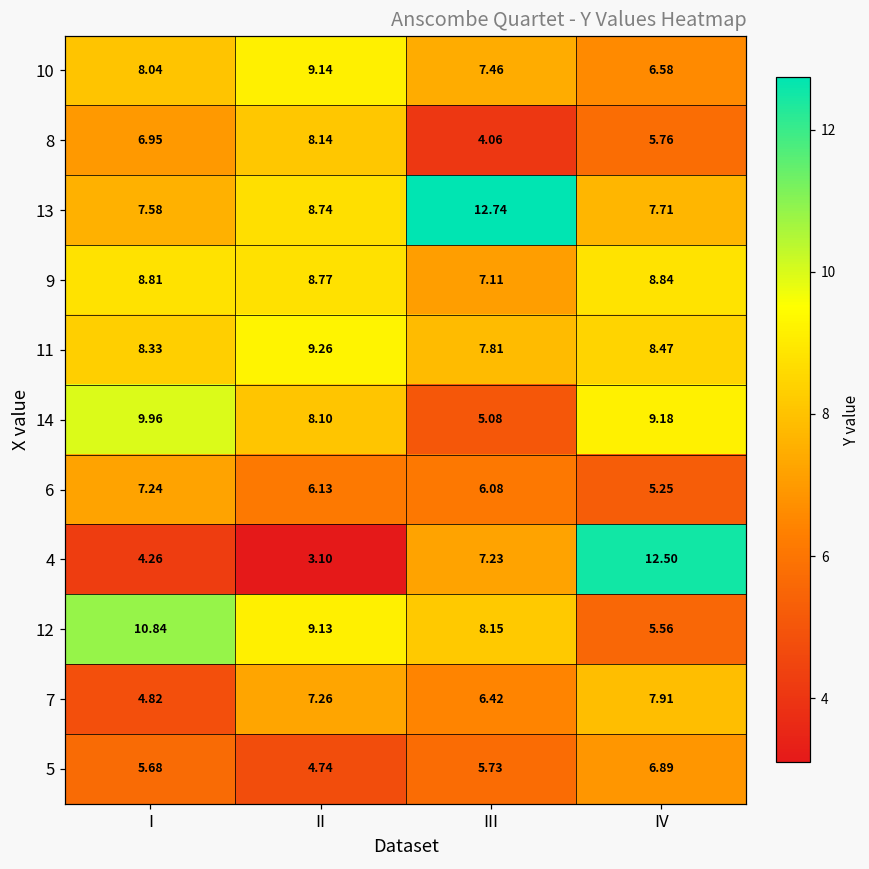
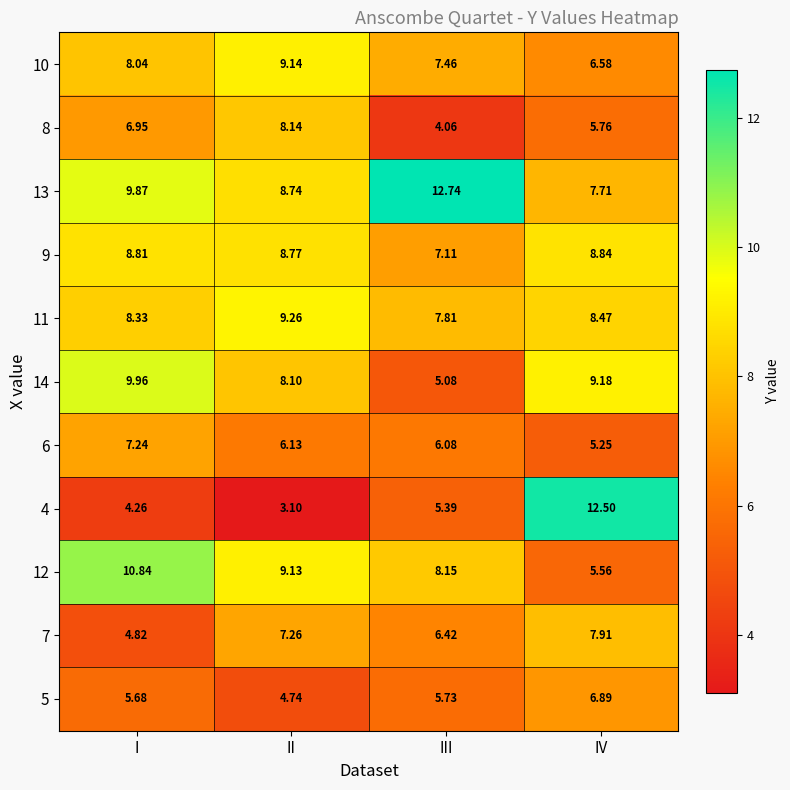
  {
    "10": {
      "I": 8.04,
      "II": 9.14,
      "III": 7.46,
      "IV": 6.58
    },
    "8": {
      "I": 6.95,
      "II": 8.14,
      "III": 4.06,
      "IV": 5.76
    },
    "13": {
-     "I": 7.58,
+     "I": 9.87,
      "II": 8.74,
      "III": 12.74,
      "IV": 7.71
    },
    "9": {
      "I": 8.81,
      "II": 8.77,
      "III": 7.11,
      "IV": 8.84
    },
    "11": {
      "I": 8.33,
      "II": 9.26,
      "III": 7.81,
      "IV": 8.47
    },
    "14": {
      "I": 9.96,
      "II": 8.10,
      "III": 5.08,
      "IV": 9.18
    },
    "6": {
      "I": 7.24,
      "II": 6.13,
      "III": 6.08,
      "IV": 5.25
    },
    "4": {
      "I": 4.26,
      "II": 3.10,
-     "III": 7.23,
+     "III": 5.39,
      "IV": 12.50
    },
    "12": {
      "I": 10.84,
      "II": 9.13,
      "III": 8.15,
      "IV": 5.56
    },
    "7": {
      "I": 4.82,
      "II": 7.26,
      "III": 6.42,
      "IV": 7.91
    },
    "5": {
      "I": 5.68,
      "II": 4.74,
      "III": 5.73,
      "IV": 6.89
    }
  }
